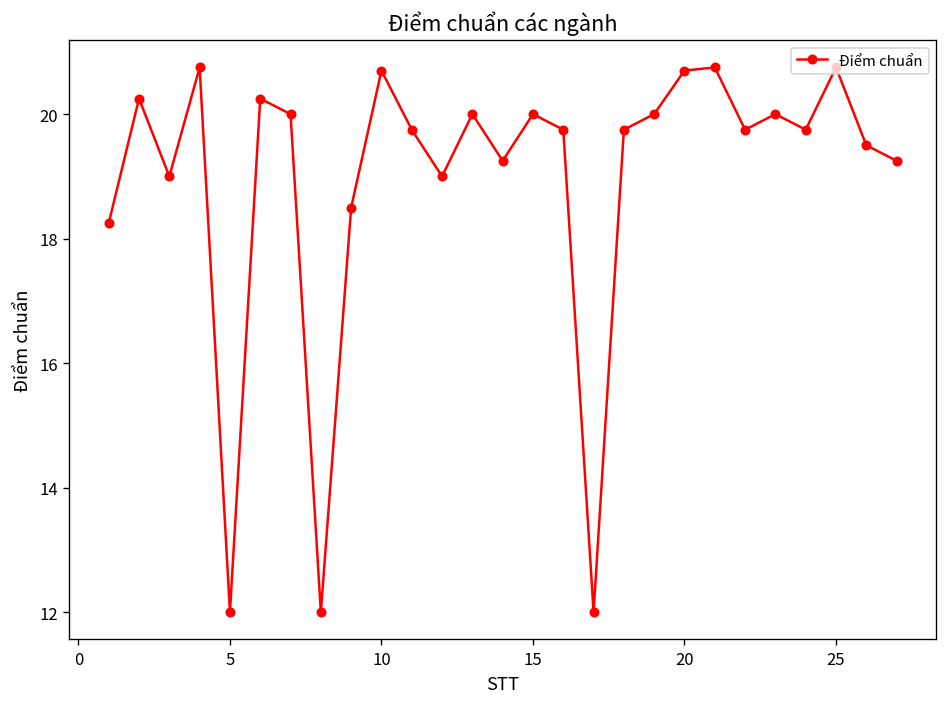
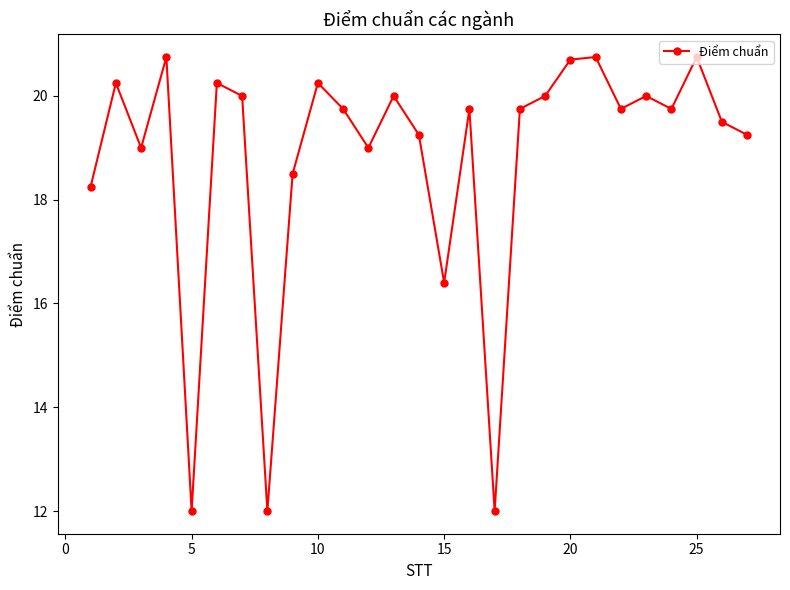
  {
    "5": 12.0,
-   "10": 20.7,
-   "15": 20.0,
+   "10": 20.3,
+   "15": 16.4,
    "20": 20.7
  }
